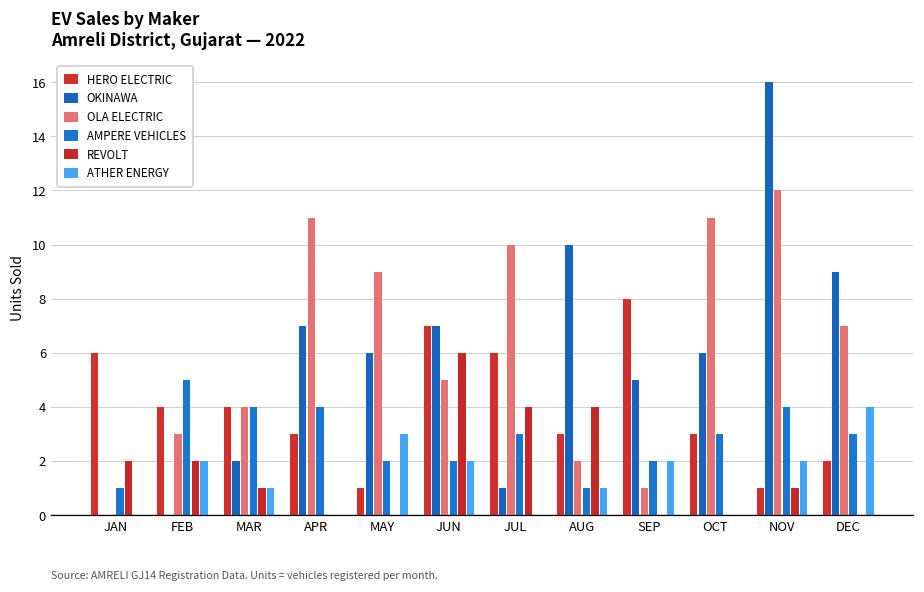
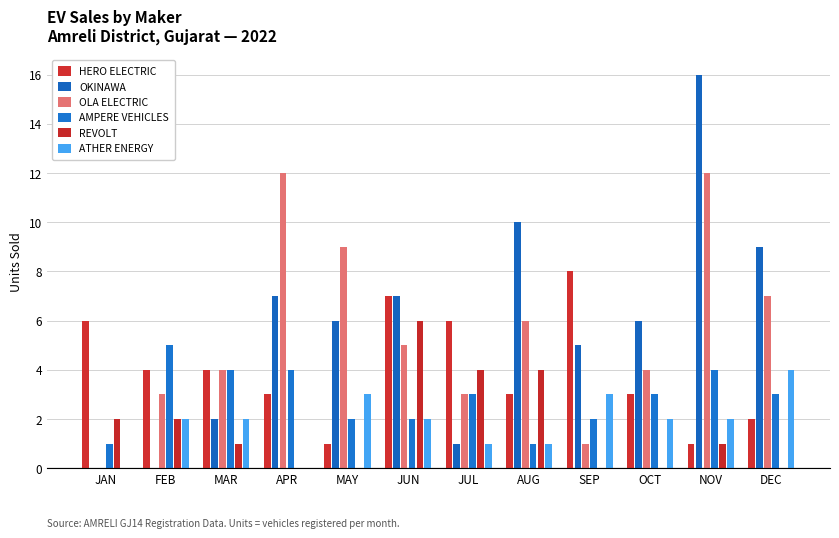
  {
    "OLA ELECTRIC": {
      "JAN": 0,
      "FEB": 3,
      "MAR": 4,
-     "APR": 11,
+     "APR": 12,
      "MAY": 9,
      "JUN": 5,
-     "JUL": 10,
-     "AUG": 2,
+     "JUL": 3,
+     "AUG": 6,
      "SEP": 1,
-     "OCT": 11,
+     "OCT": 4,
      "NOV": 12,
      "DEC": 7
    },
    "ATHER ENERGY": {
      "JAN": 0,
      "FEB": 2,
-     "MAR": 1,
+     "MAR": 2,
      "APR": 0,
      "MAY": 3,
      "JUN": 2,
-     "JUL": 0,
+     "JUL": 1,
      "AUG": 1,
-     "SEP": 2,
-     "OCT": 0,
+     "SEP": 3,
+     "OCT": 2,
      "NOV": 2,
      "DEC": 4
    }
  }
